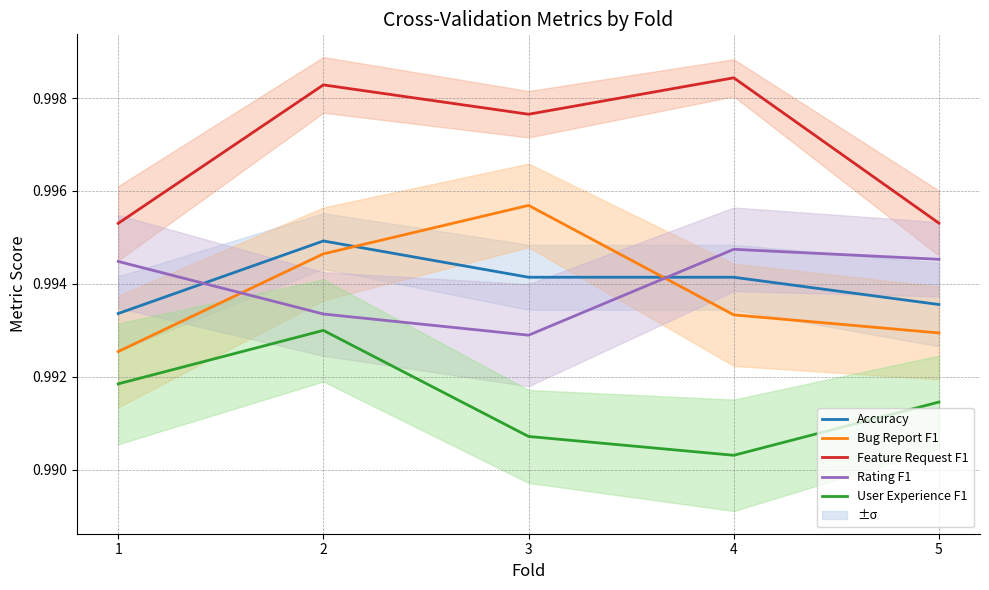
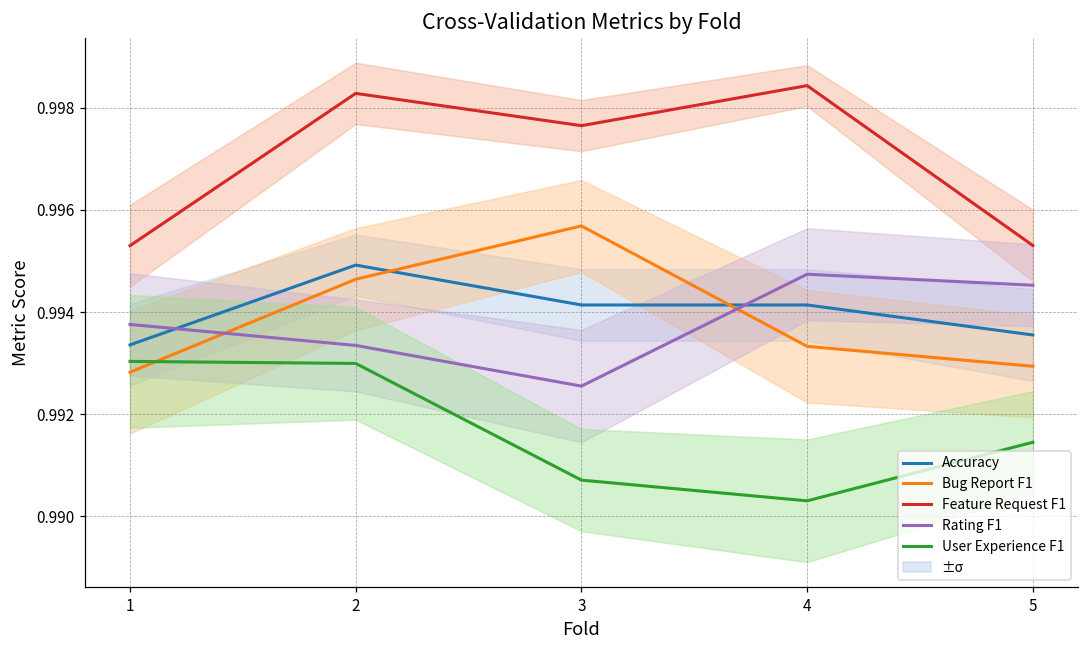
  {
    "Accuracy": {
      "1": 0.9934,
      "2": 0.9949,
      "3": 0.9941,
      "4": 0.9941,
      "5": 0.9936
    },
    "Bug Report F1": {
-     "1": 0.9925,
+     "1": 0.9928,
      "2": 0.9946,
      "3": 0.9957,
      "4": 0.9933,
      "5": 0.9929
    },
    "Feature Request F1": {
      "1": 0.9953,
      "2": 0.9983,
      "3": 0.9977,
      "4": 0.9984
    },
    "Rating F1": {
-     "1": 0.9945,
+     "1": 0.9938,
      "2": 0.9933,
-     "3": 0.9929,
+     "3": 0.9926,
      "4": 0.9947,
      "5": 0.9945
    },
    "User Experience F1": {
-     "1": 0.9918,
+     "1": 0.9930,
      "2": 0.9930,
      "3": 0.9907,
      "4": 0.9903,
      "5": 0.9915
    }
  }
